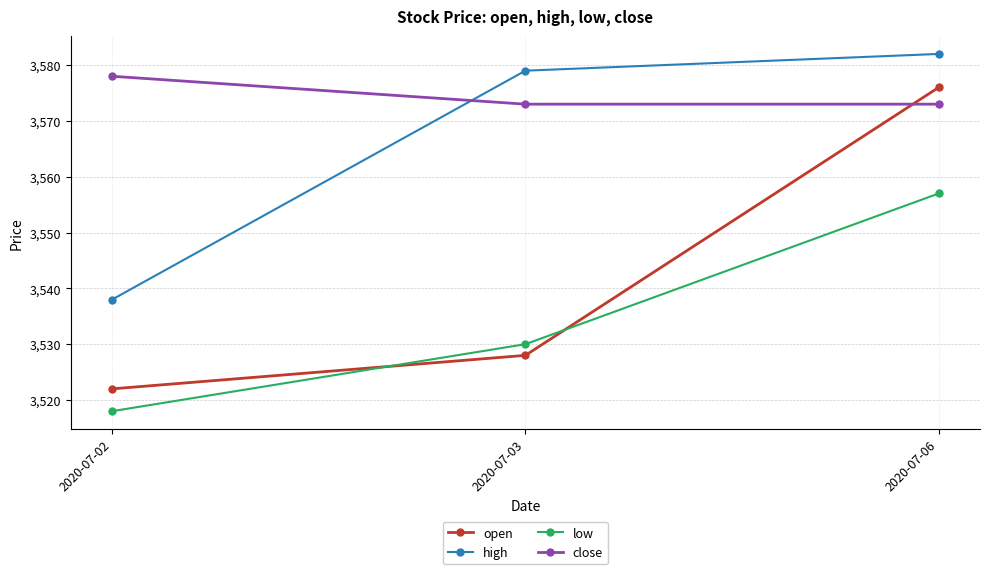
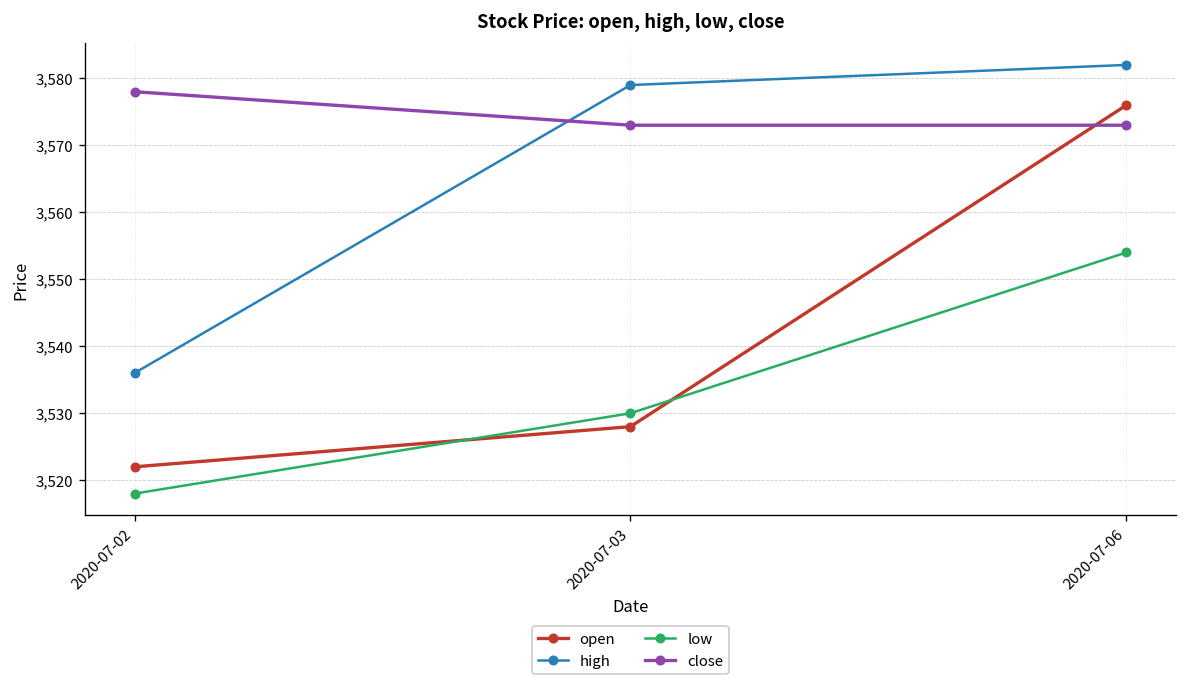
  {
    "open": {
      "2020-07-02": "3,522",
      "2020-07-03": "3,528",
      "2020-07-06": "3,576"
    },
    "high": {
-     "2020-07-02": "3,538",
+     "2020-07-02": "3,536",
      "2020-07-03": "3,579",
      "2020-07-06": "3,582"
    },
    "low": {
      "2020-07-02": "3,518",
      "2020-07-03": "3,530",
-     "2020-07-06": "3,557"
+     "2020-07-06": "3,554"
    },
    "close": {
      "2020-07-02": "3,578",
      "2020-07-03": "3,573",
      "2020-07-06": "3,573"
    }
  }
